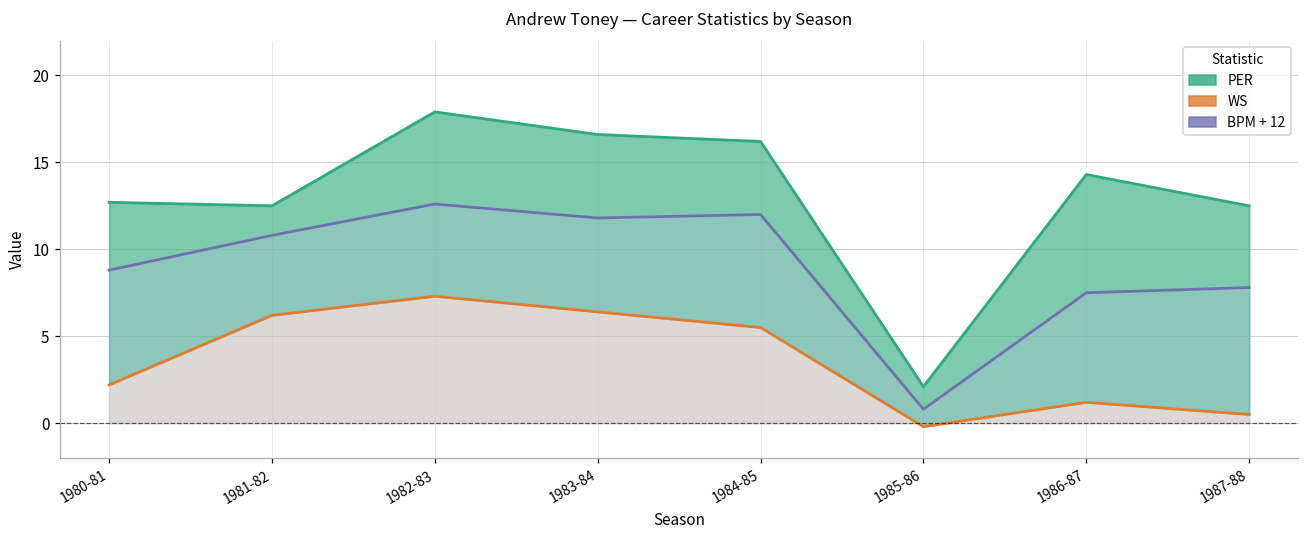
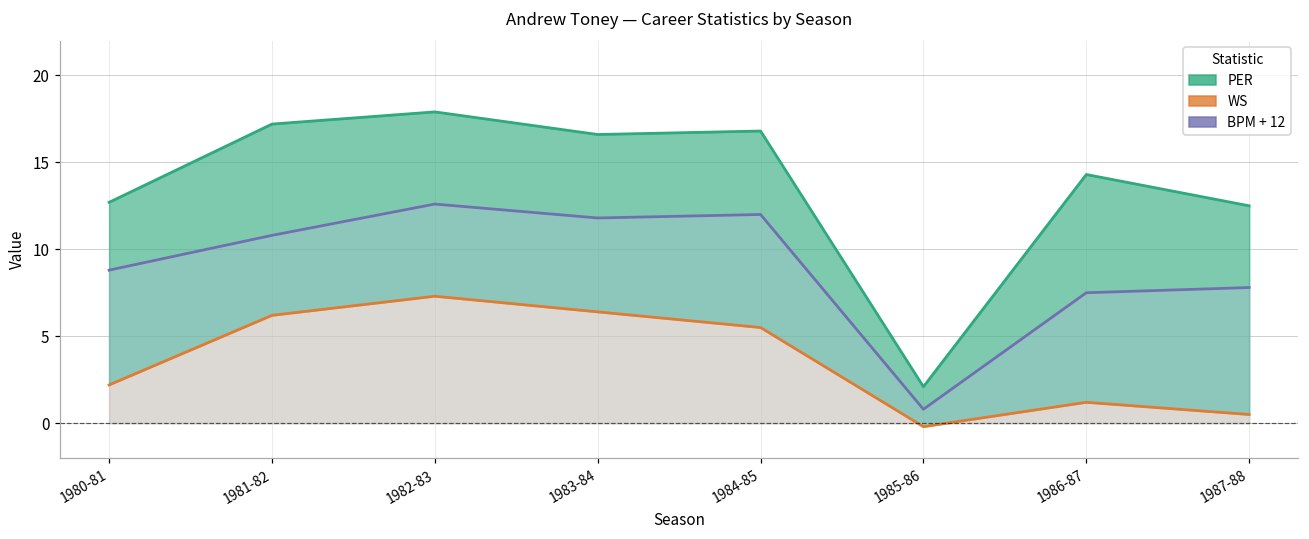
  {
    "PER": {
      "1980-81": 12.7,
-     "1981-82": 12.5,
+     "1981-82": 17.2,
      "1982-83": 17.9,
      "1983-84": 16.6,
-     "1984-85": 16.2,
+     "1984-85": 16.8,
      "1985-86": 2.1,
      "1986-87": 14.3,
      "1987-88": 12.5
    },
    "WS": {
      "1985-86": -0.2
    },
    "BPM + 12": {
      "1980-81": 8.8,
      "1981-82": 10.8,
      "1982-83": 12.6,
      "1983-84": 11.8,
      "1984-85": 12.0,
      "1985-86": 0.8,
      "1986-87": 7.5,
      "1987-88": 7.8
    }
  }
